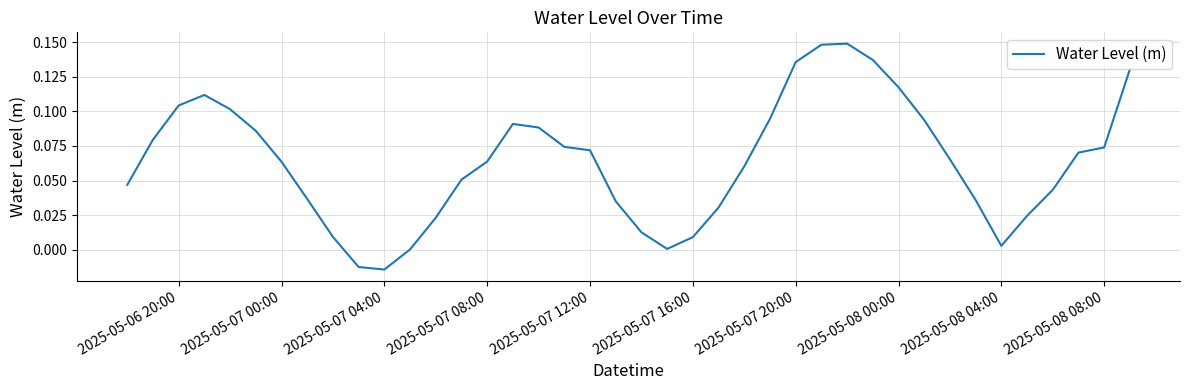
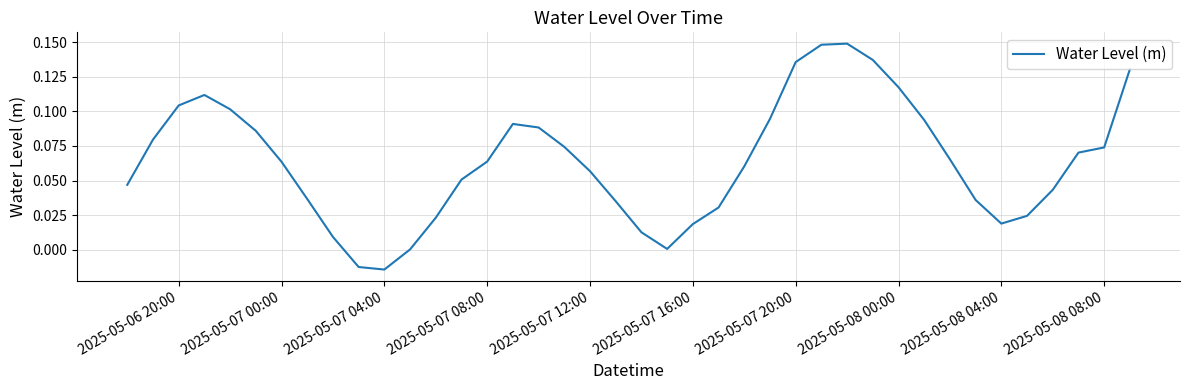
  {
    "2025-05-06 20:00": 0.104,
    "2025-05-07 00:00": 0.064,
    "2025-05-07 04:00": -0.014,
    "2025-05-07 08:00": 0.064,
-   "2025-05-07 12:00": 0.072,
-   "2025-05-07 16:00": 0.009,
+   "2025-05-07 12:00": 0.057,
+   "2025-05-07 16:00": 0.019,
    "2025-05-07 20:00": 0.136,
    "2025-05-08 00:00": 0.117,
-   "2025-05-08 04:00": 0.003,
+   "2025-05-08 04:00": 0.019,
    "2025-05-08 08:00": 0.074
  }
